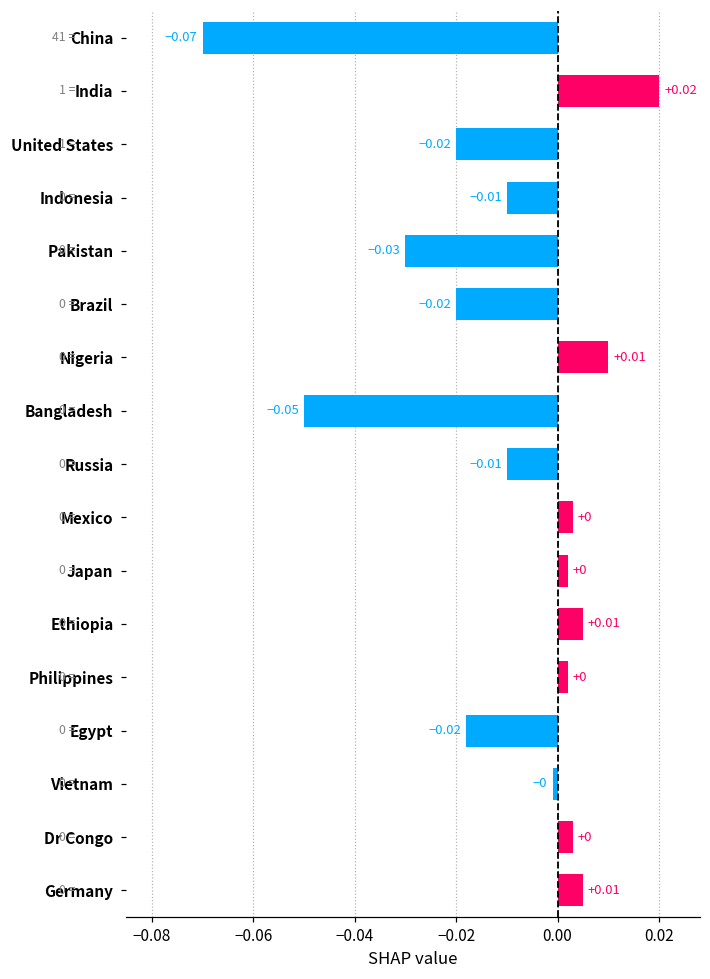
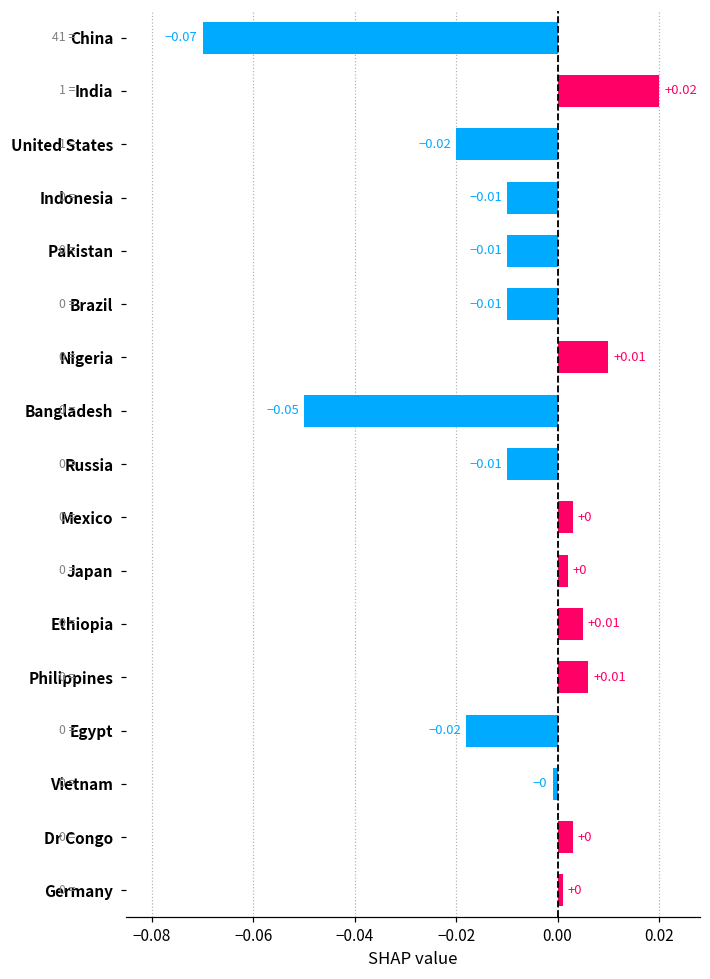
  {
    "China": "-0.07",
    "India": "+0.02",
    "United States": "-0.02",
    "Indonesia": "-0.01",
-   "Pakistan": "-0.03",
-   "Brazil": "-0.02",
+   "Pakistan": "-0.01",
+   "Brazil": "-0.01",
    "Nigeria": "+0.01",
    "Bangladesh": "-0.05",
    "Russia": "-0.01",
    "Mexico": "+0",
    "Japan": "+0",
    "Ethiopia": "+0.01",
-   "Philippines": "+0",
+   "Philippines": "+0.01",
    "Egypt": "-0.02",
    "Vietnam": "-0",
    "Dr Congo": "+0",
-   "Germany": "+0.01"
+   "Germany": "+0"
  }
